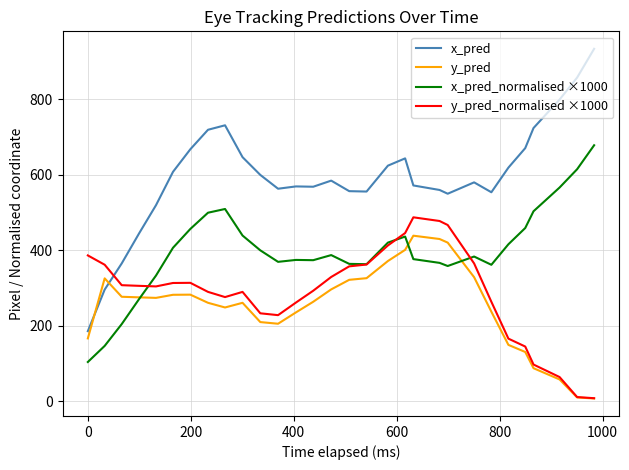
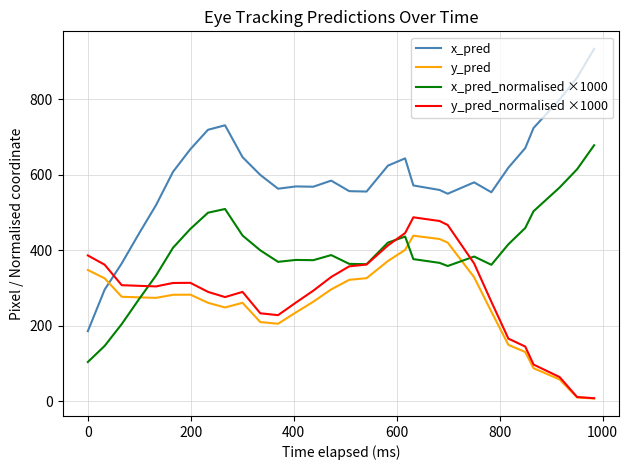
  {
    "x_pred": {
      "0": 190
    },
    "y_pred": {
-     "0": 170
+     "0": 350
    },
    "x_pred_normalised ×1000": {
      "0": 100
    },
    "y_pred_normalised ×1000": {
      "0": 390
    }
  }
